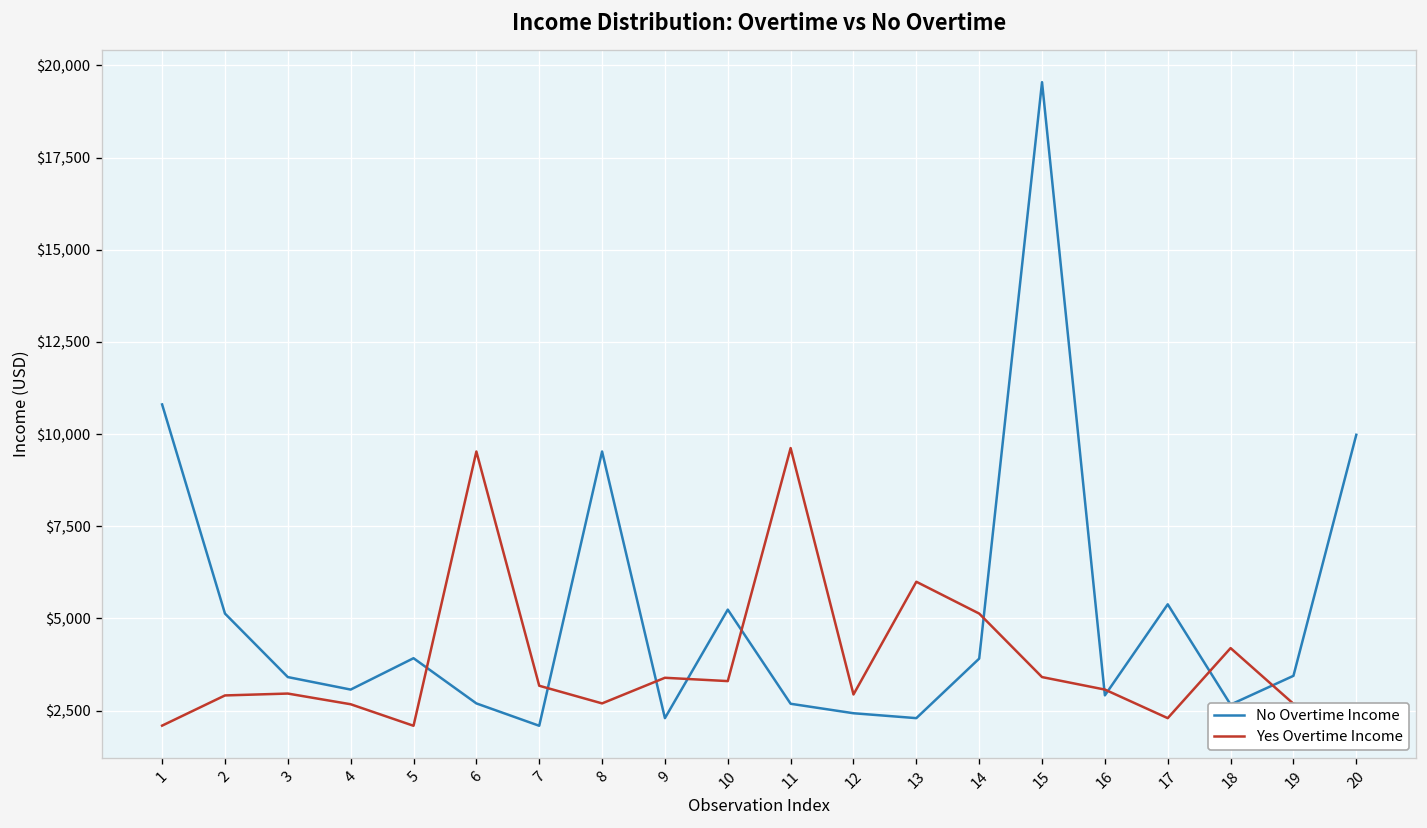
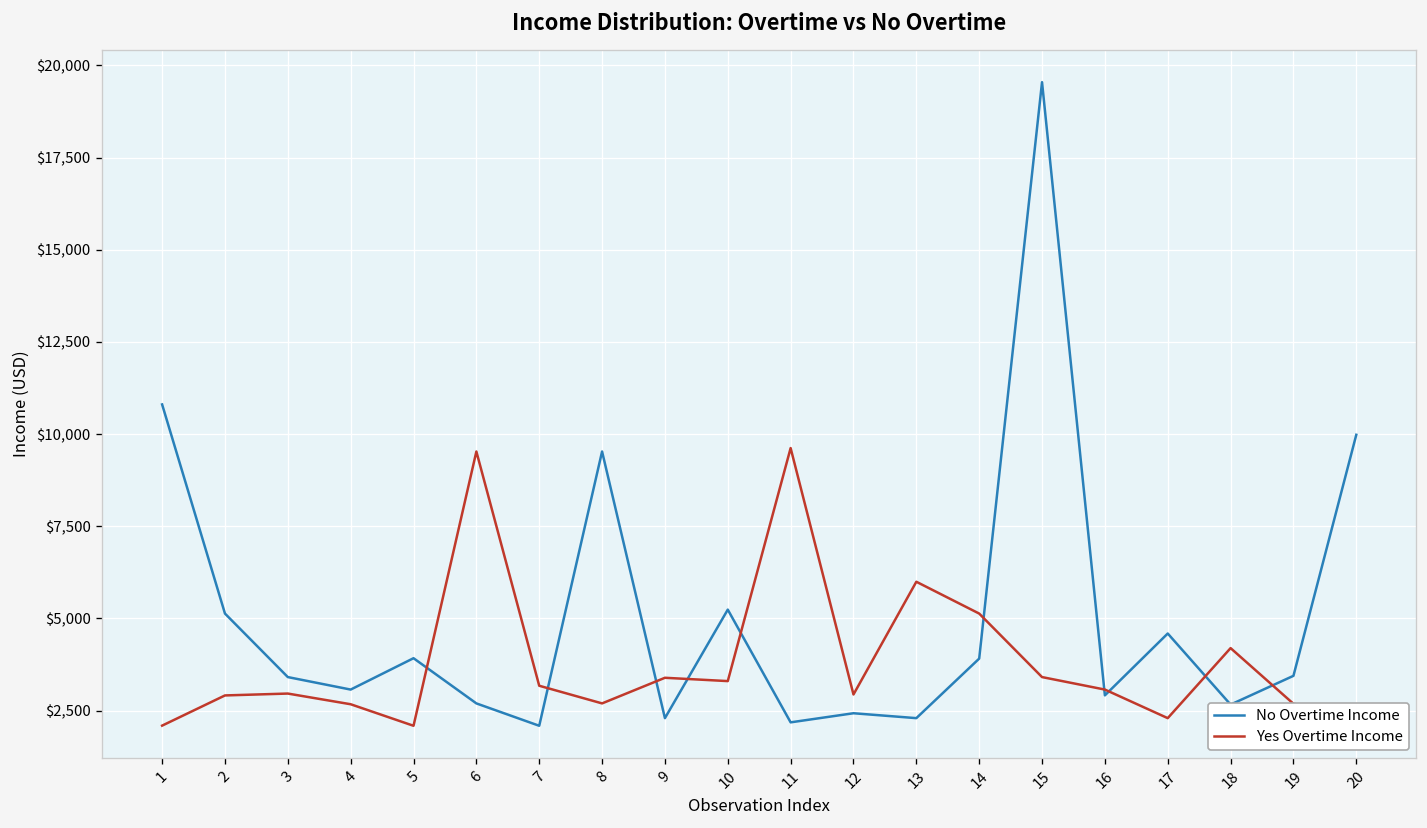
  {
    "No Overtime Income": {
      "1": "$10,800",
      "2": "$5,100",
      "3": "$3,400",
      "4": "$3,100",
      "5": "$3,900",
      "6": "$2,700",
      "7": "$2,100",
      "8": "$9,500",
      "9": "$2,300",
      "10": "$5,200",
-     "11": "$2,700",
+     "11": "$2,200",
      "12": "$2,400",
      "13": "$2,300",
      "14": "$3,900",
      "15": "$19,500",
      "16": "$2,900",
-     "17": "$5,400",
+     "17": "$4,600",
      "19": "$3,400",
      "20": "$10,000"
    },
    "Yes Overtime Income": {
      "1": "$2,100",
      "2": "$2,900",
      "3": "$3,000",
      "4": "$2,700",
      "5": "$2,100",
      "6": "$9,500",
      "7": "$3,200",
      "8": "$2,700",
      "9": "$3,400",
      "10": "$3,300",
      "11": "$9,600",
      "12": "$2,900",
      "13": "$6,000",
      "14": "$5,100",
      "15": "$3,400",
      "16": "$3,100",
      "17": "$2,300",
      "18": "$4,200"
    }
  }
